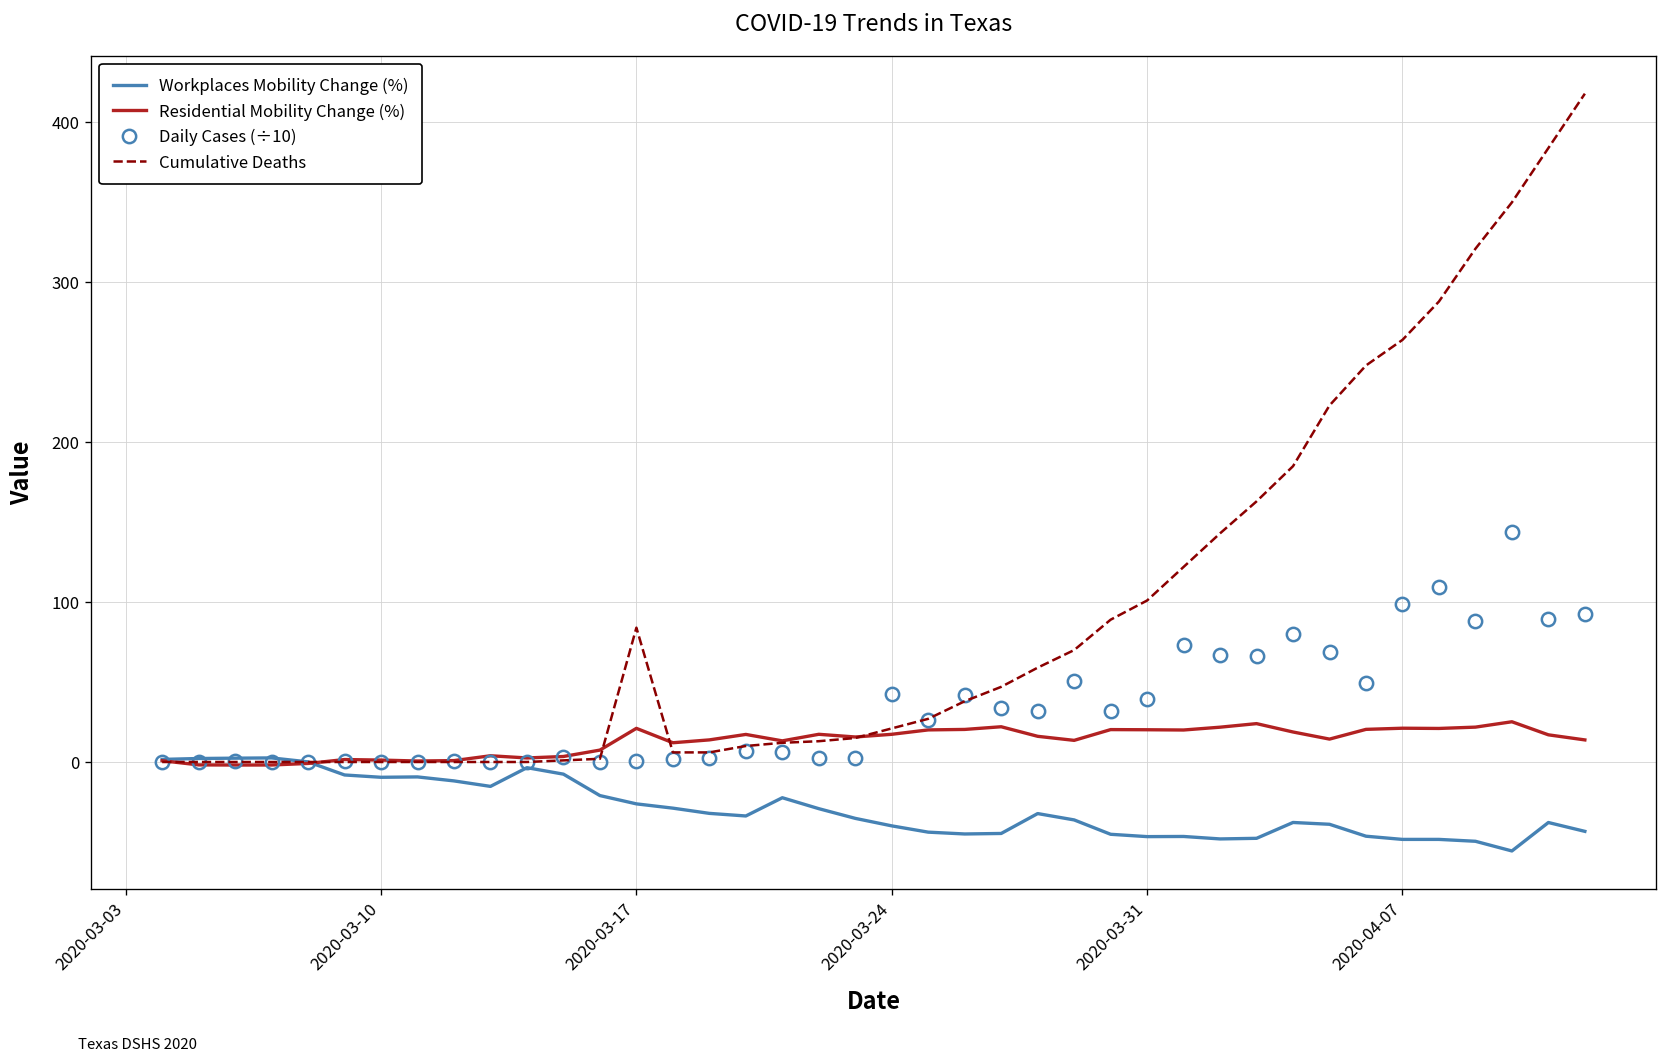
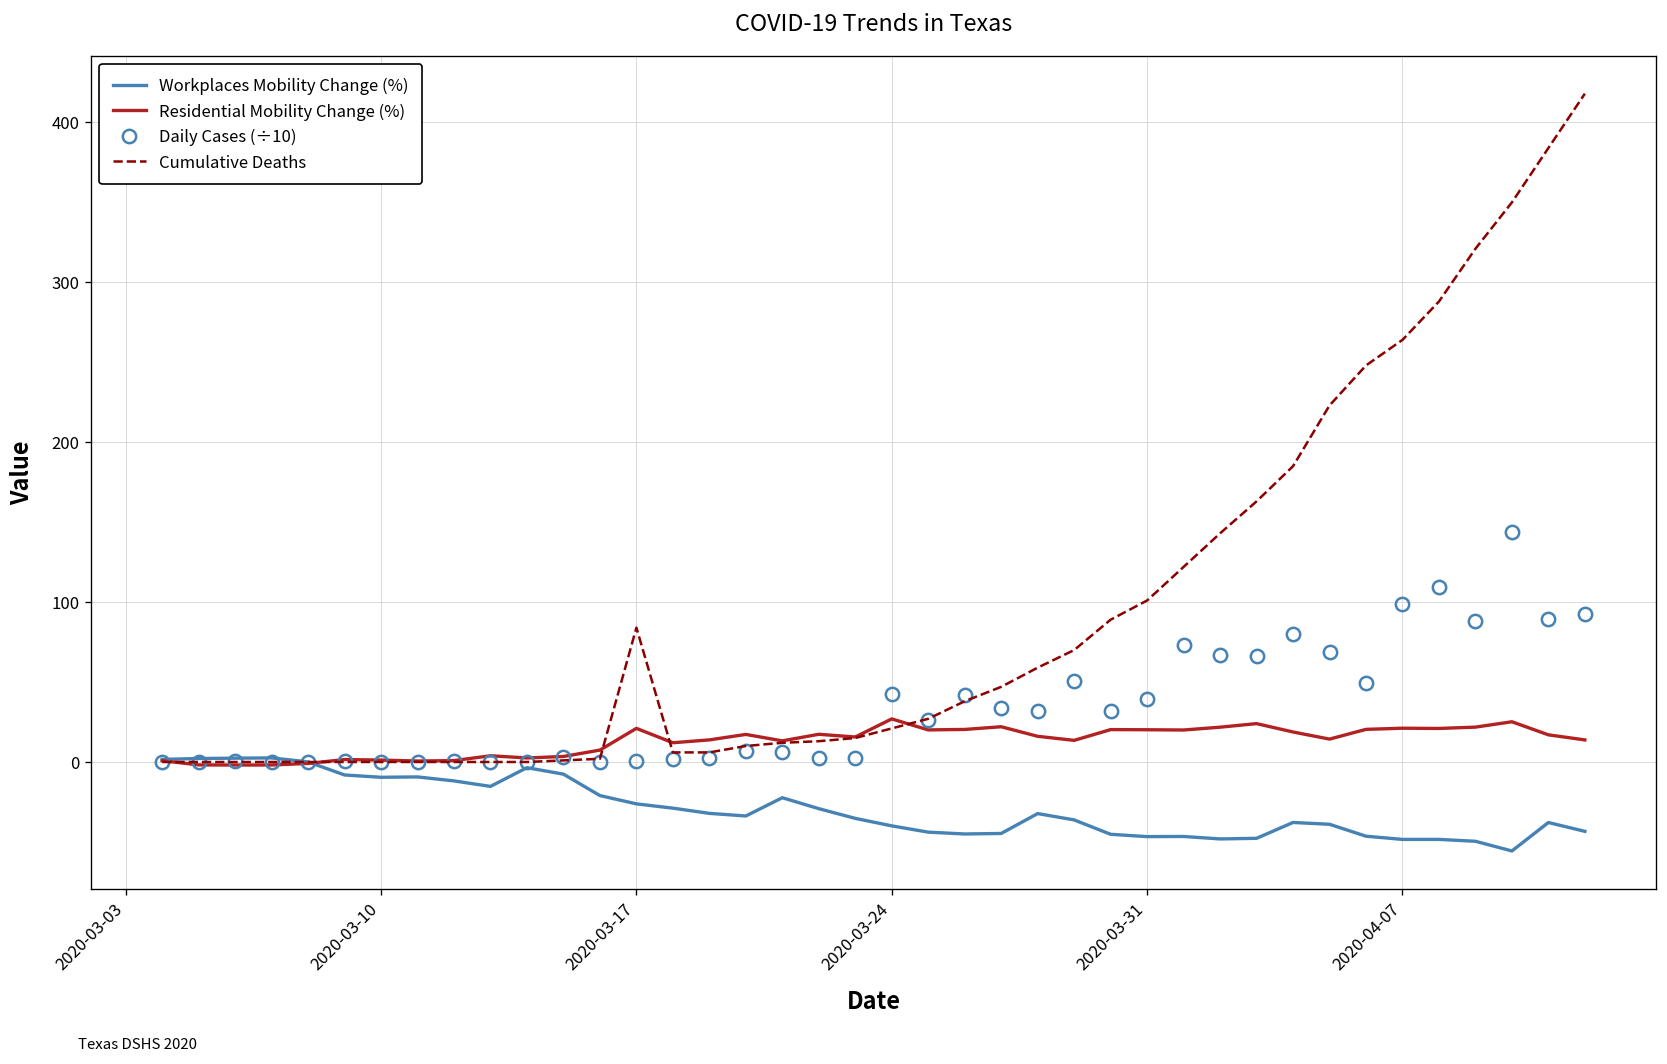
  {
    "Residential Mobility Change (%)": {
      "2020-03-17": 21,
-     "2020-03-24": 17,
+     "2020-03-24": 27,
      "2020-03-31": 20,
      "2020-04-07": 21
    },
    "Cumulative Deaths": {
      "2020-03-17": 84,
      "2020-03-24": 21,
      "2020-03-31": 101,
      "2020-04-07": 264
    }
  }
